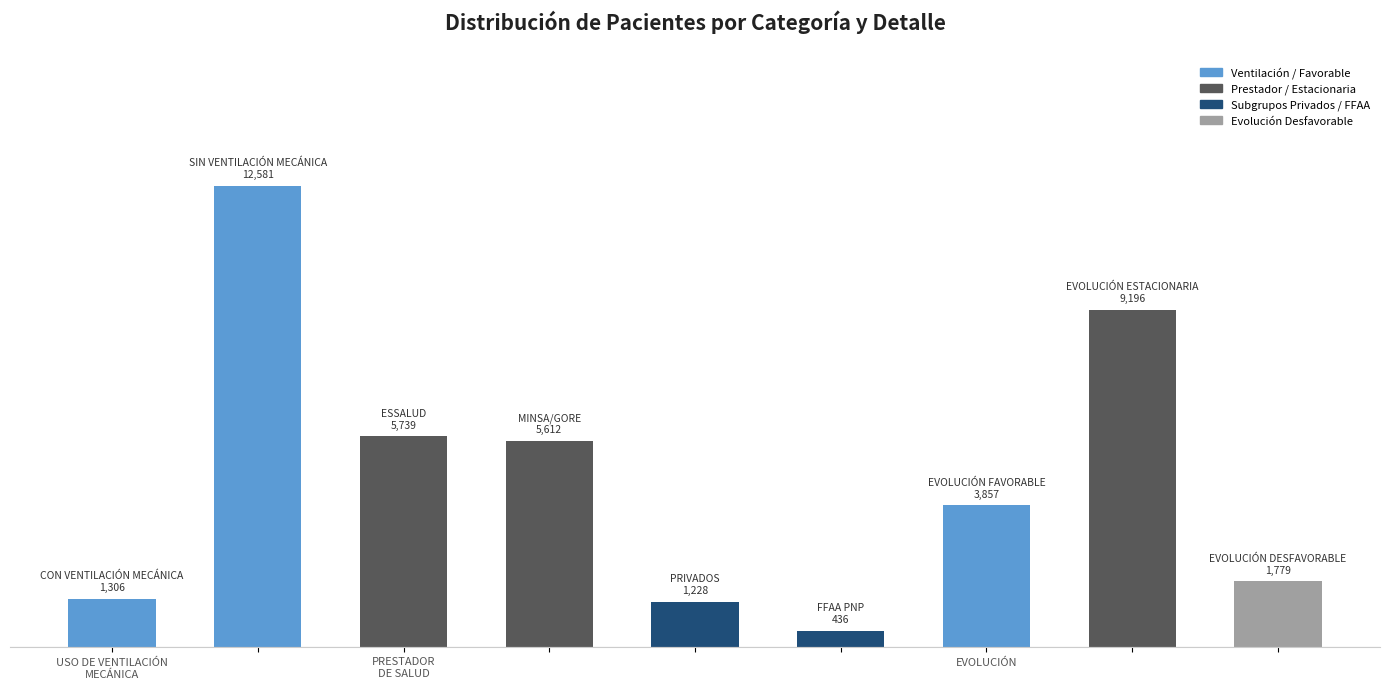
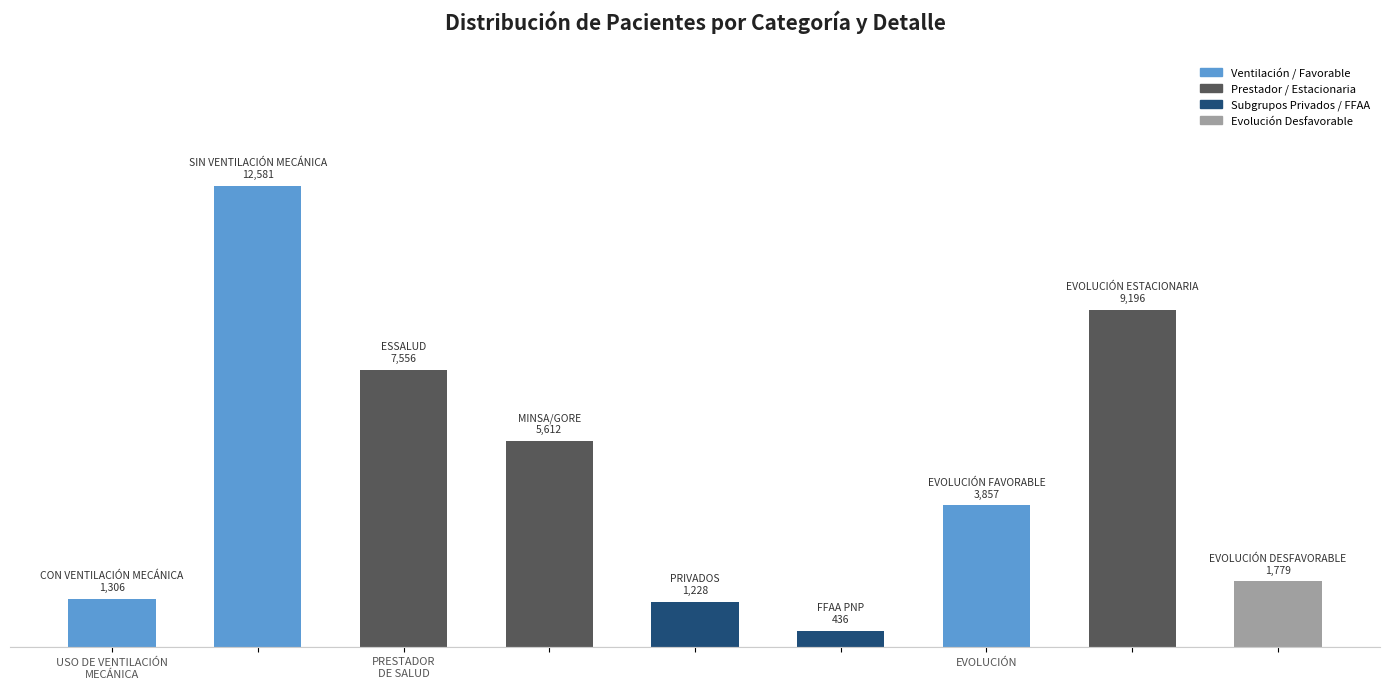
  {
    "USO DE VENTILACIÓN MECÁNICA": "1,306",
-   "PRESTADOR DE SALUD": "5,739",
+   "PRESTADOR DE SALUD": "7,556",
    "EVOLUCIÓN": "3,857"
  }
